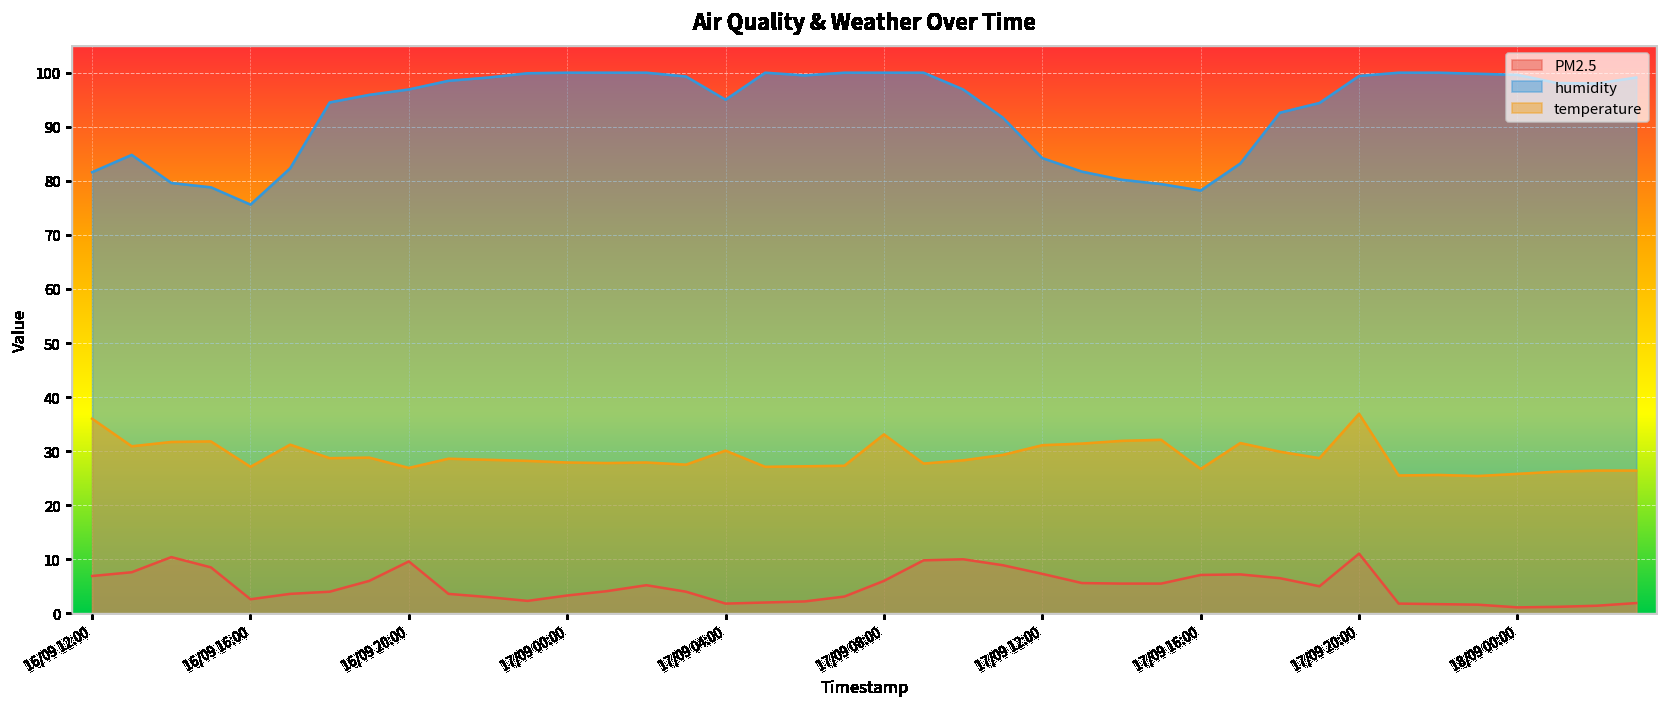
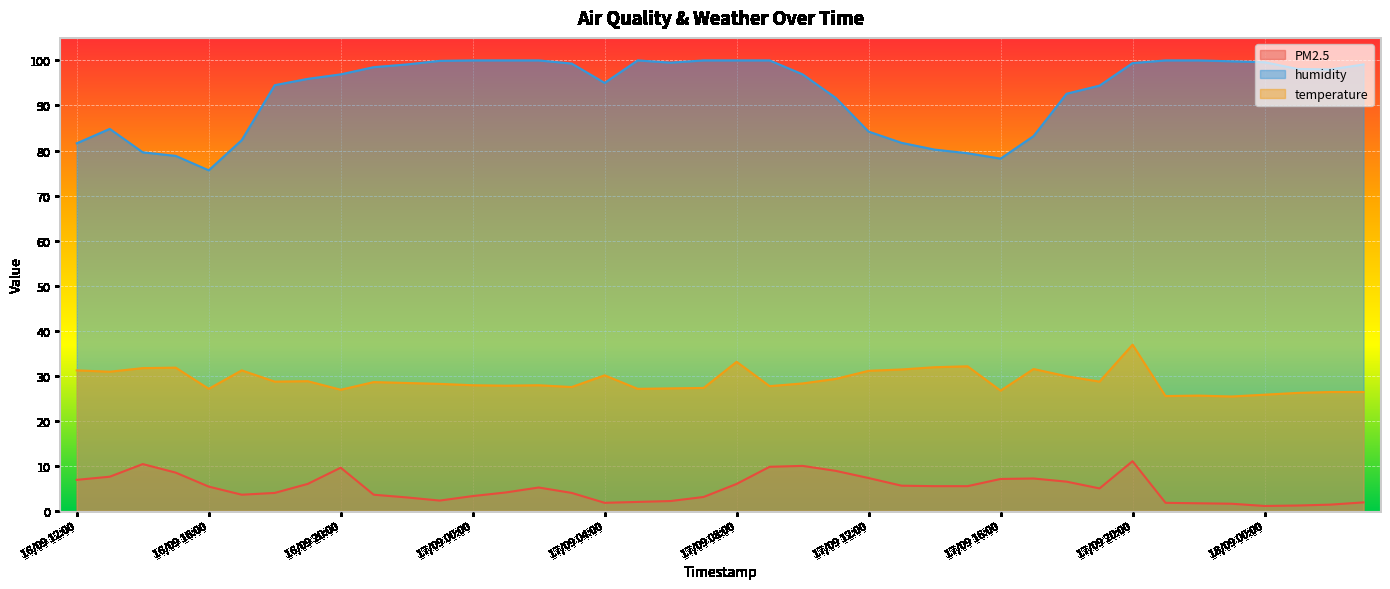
  {
    "PM2.5": {
      "16/09 12:00": 7,
-     "16/09 16:00": 3,
+     "16/09 16:00": 5,
      "16/09 20:00": 10,
      "17/09 00:00": 3,
      "17/09 04:00": 2,
      "17/09 08:00": 6,
      "17/09 12:00": 7,
      "17/09 16:00": 7,
      "17/09 20:00": 11,
      "18/09 00:00": 1
    },
    "humidity": {
      "16/09 12:00": 82,
      "16/09 16:00": 76,
      "16/09 20:00": 97,
      "17/09 00:00": 100,
      "17/09 04:00": 95,
      "17/09 08:00": 100,
      "17/09 12:00": 84,
      "17/09 16:00": 78,
      "17/09 20:00": 99
    },
    "temperature": {
-     "16/09 12:00": 36,
+     "16/09 12:00": 31,
      "16/09 16:00": 27,
      "16/09 20:00": 27,
      "17/09 00:00": 28,
      "17/09 04:00": 30,
      "17/09 08:00": 33,
      "17/09 12:00": 31,
      "17/09 16:00": 27,
      "17/09 20:00": 37,
      "18/09 00:00": 26
    }
  }
